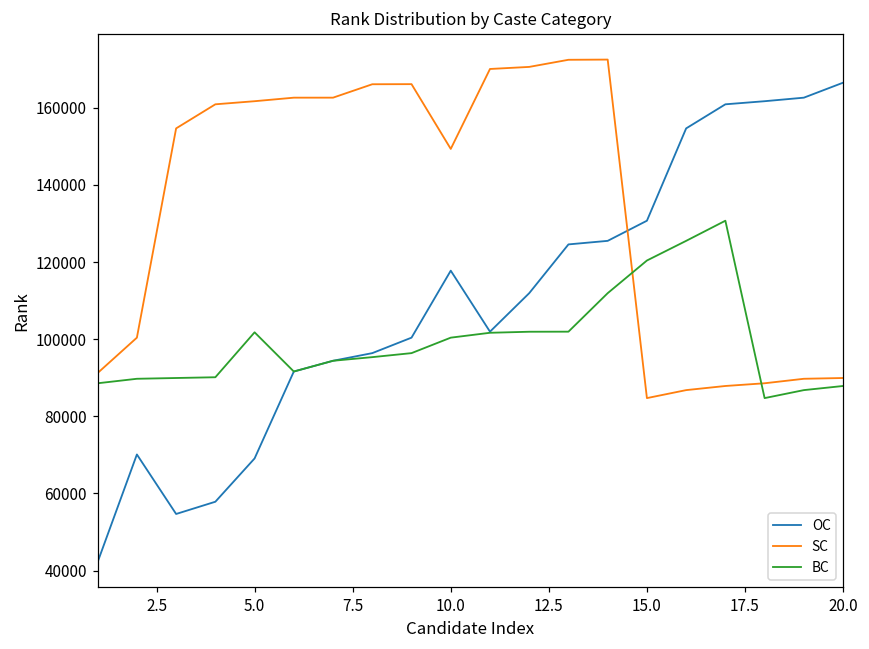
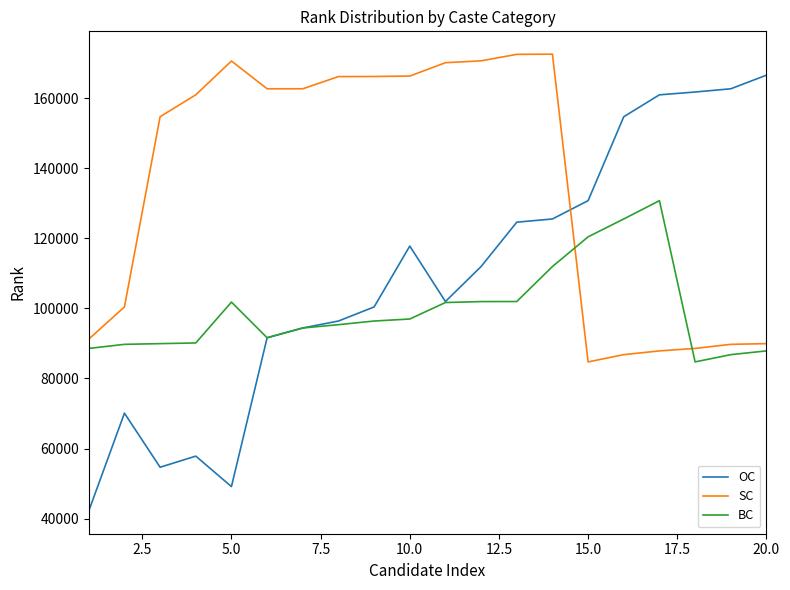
  {
    "OC": {
-     "5.0": 69000,
+     "5.0": 49000,
      "10.0": 118000,
      "15.0": 131000,
      "20.0": 167000
    },
    "SC": {
-     "5.0": 162000,
-     "10.0": 149000,
+     "5.0": 171000,
+     "10.0": 166000,
      "15.0": 85000,
      "20.0": 90000
    },
    "BC": {
      "5.0": 102000,
-     "10.0": 100000,
+     "10.0": 97000,
      "15.0": 120000,
      "20.0": 88000
    }
  }
